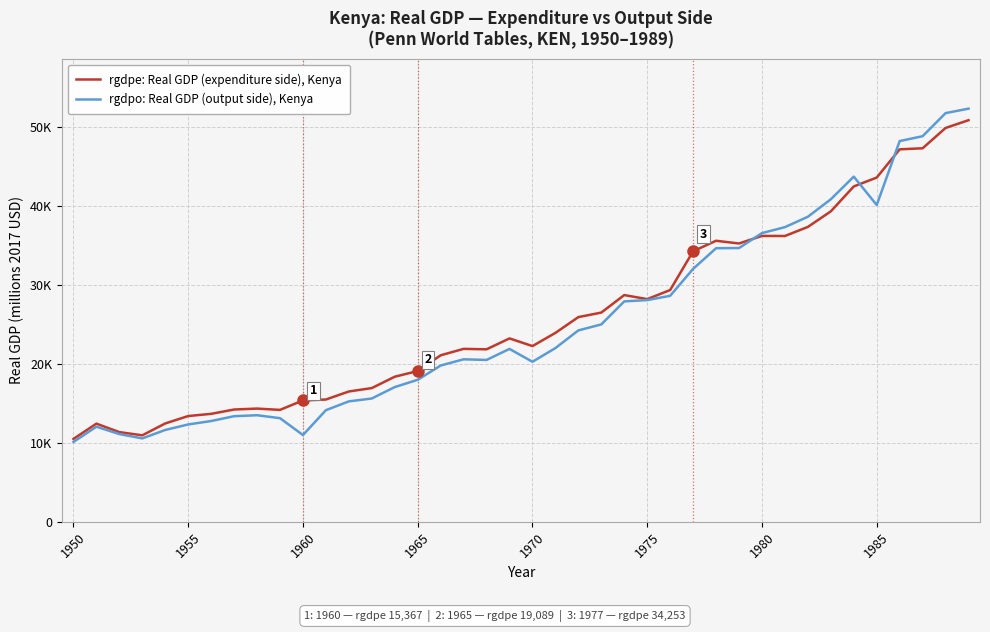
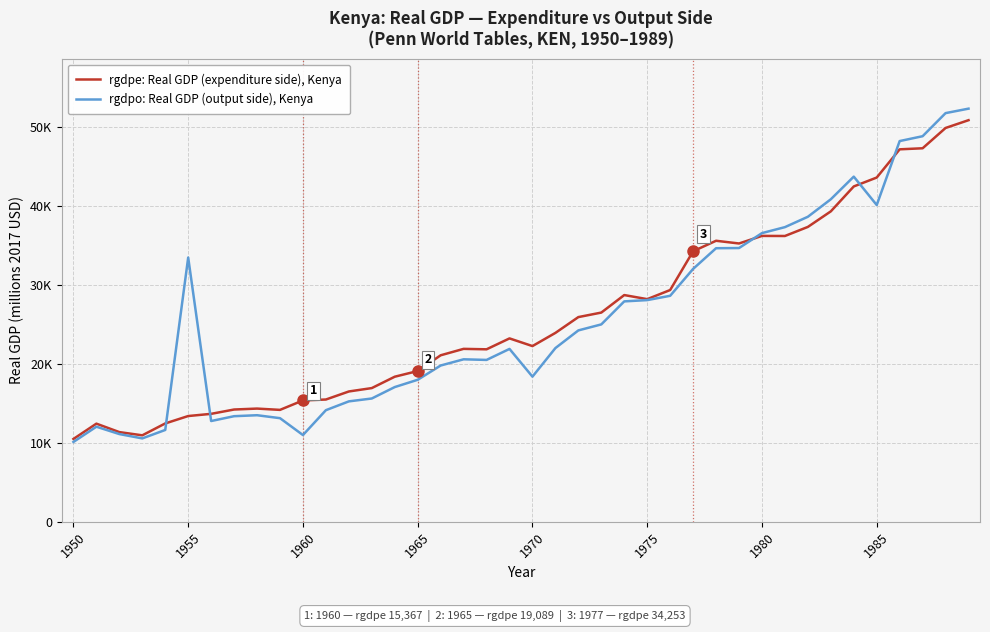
  {
    "rgdpo: Real GDP (output side), Kenya": {
      "1950": 10000,
-     "1955": 12000,
+     "1955": 33000,
      "1960": 11000,
      "1965": 18000,
-     "1970": 20000,
+     "1970": 18000,
      "1980": 37000,
      "1985": 40000
    }
  }
